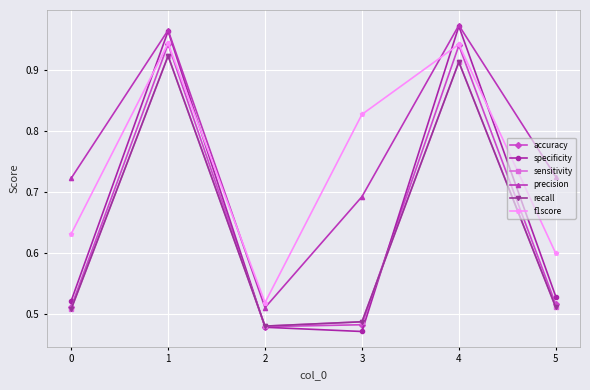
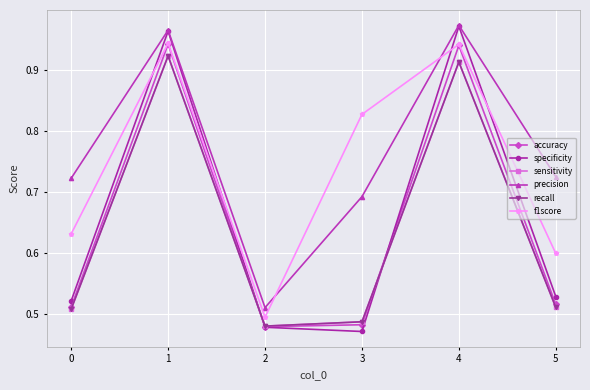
  {
    "f1score": {
      "0": 0.63,
-     "2": 0.52,
+     "2": 0.49,
      "3": 0.83,
      "5": 0.60
    }
  }
